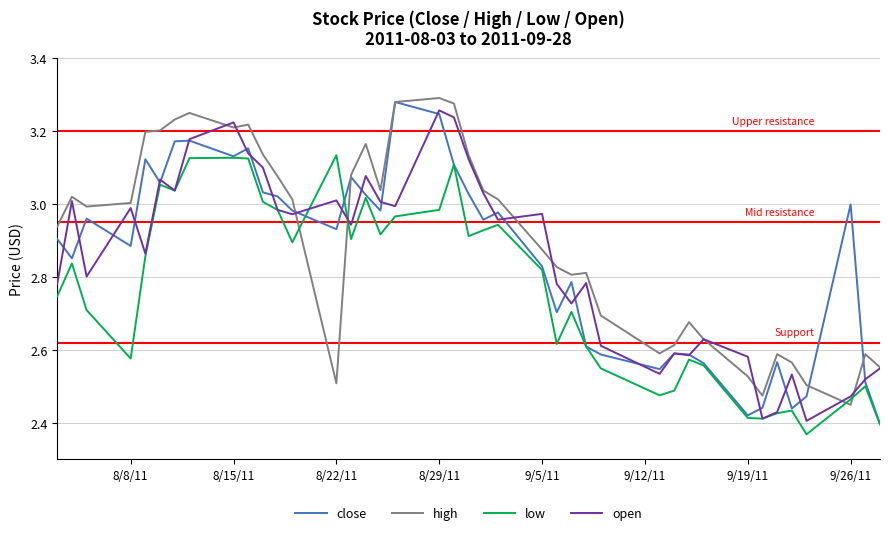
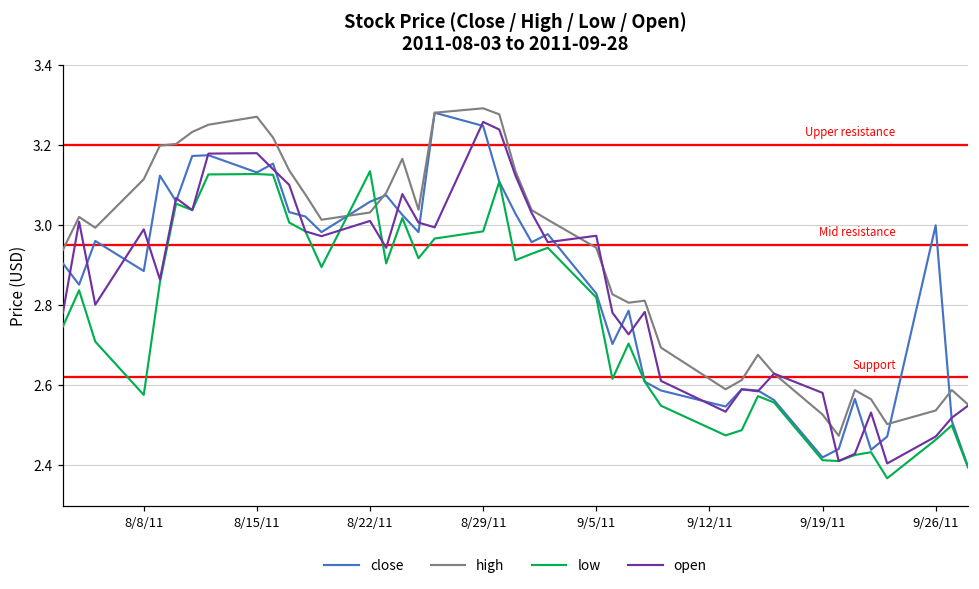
  {
    "close": {
      "8/8/11": 2.89,
-     "8/22/11": 2.93,
+     "8/22/11": 3.06,
      "8/29/11": 3.25,
      "9/5/11": 2.83,
      "9/26/11": 3.00
    },
    "high": {
-     "8/8/11": 3.00,
-     "8/15/11": 3.21,
-     "8/22/11": 2.51,
+     "8/8/11": 3.11,
+     "8/15/11": 3.27,
+     "8/22/11": 3.03,
      "8/29/11": 3.29,
-     "9/5/11": 2.88,
+     "9/5/11": 2.94,
      "9/19/11": 2.53,
-     "9/26/11": 2.45
+     "9/26/11": 2.54
    },
    "low": {
      "8/8/11": 2.58,
      "8/22/11": 3.13,
      "8/29/11": 2.98,
      "9/5/11": 2.82,
      "9/26/11": 2.46
    },
    "open": {
      "8/8/11": 2.99,
-     "8/15/11": 3.22,
+     "8/15/11": 3.18,
      "8/22/11": 3.01,
      "8/29/11": 3.26,
      "9/5/11": 2.97,
      "9/19/11": 2.58,
      "9/26/11": 2.47
    }
  }
